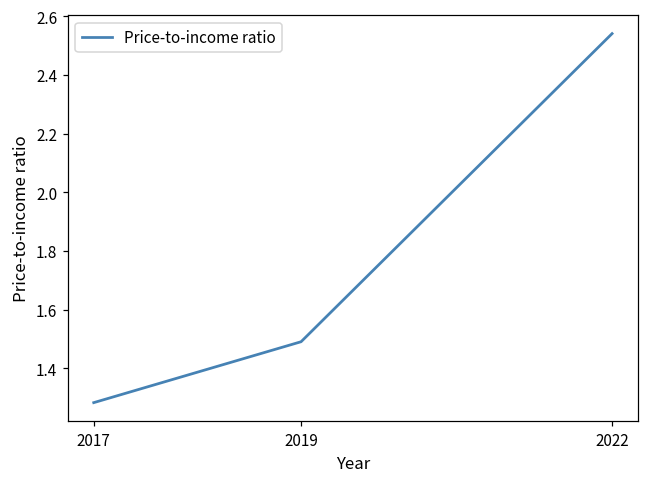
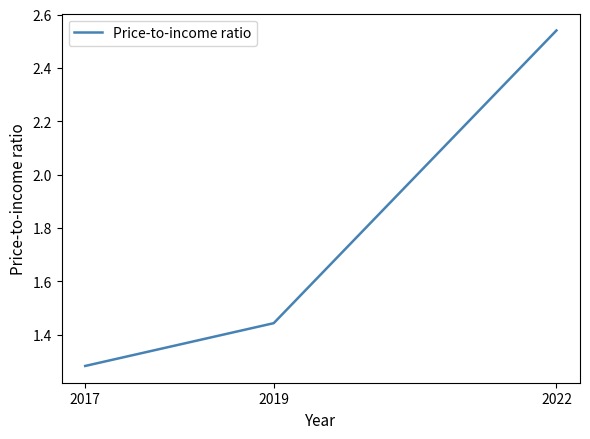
  {
    "2017": 1.28,
-   "2019": 1.49,
+   "2019": 1.44,
    "2022": 2.54
  }
